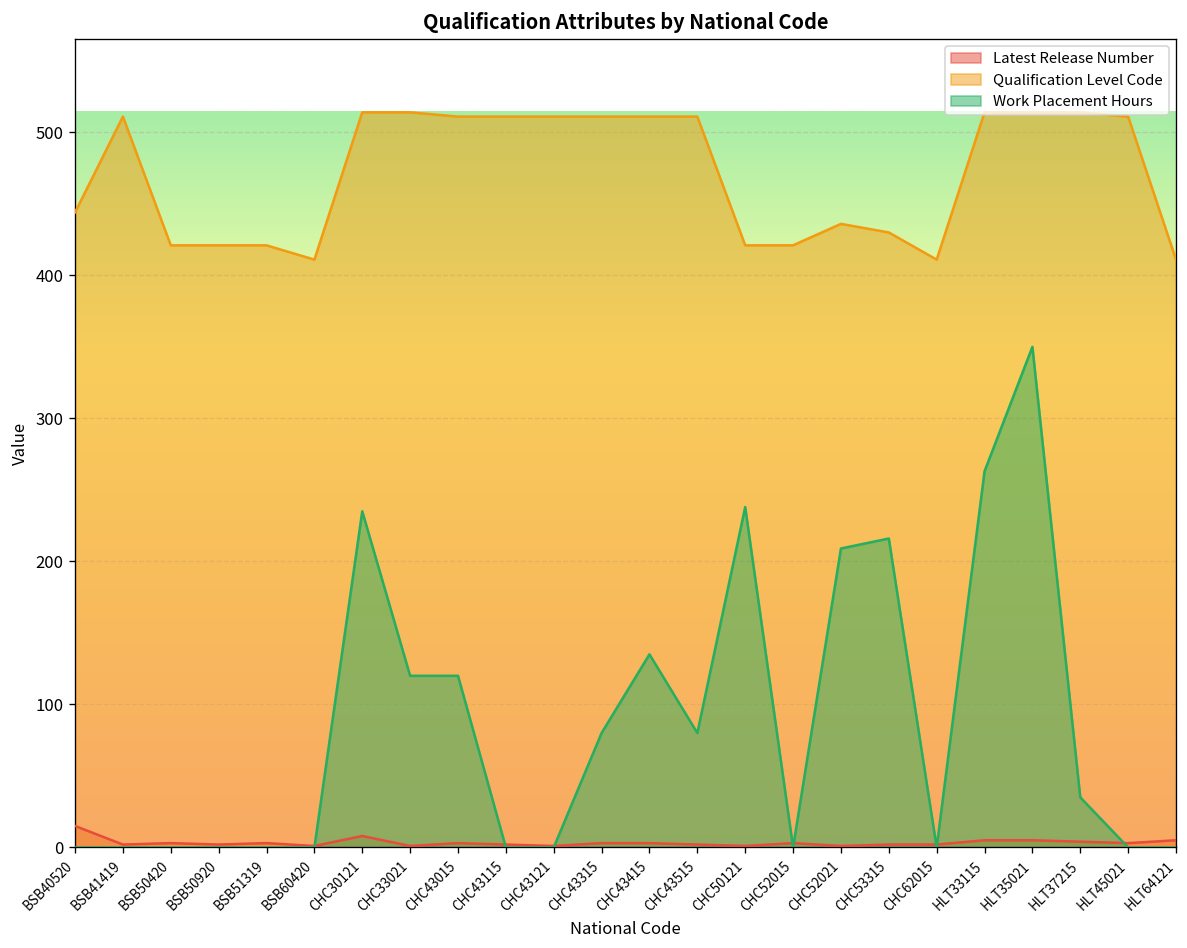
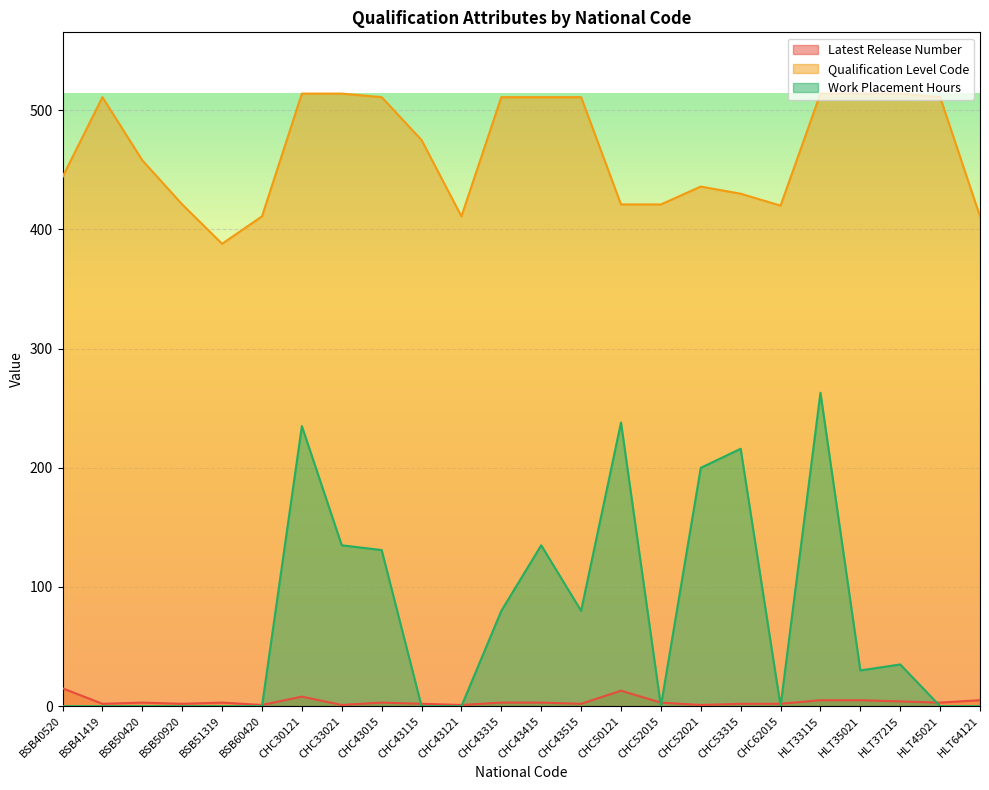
  {
    "Latest Release Number": {
      "BSB40520": 15,
      "BSB50420": 3,
      "BSB51319": 3,
      "CHC30121": 8,
      "CHC33021": 1,
      "CHC43015": 3,
      "CHC43315": 3,
      "CHC43415": 3,
      "CHC43515": 2,
-     "CHC50121": 1,
+     "CHC50121": 13,
      "CHC52015": 3,
      "CHC52021": 1,
      "CHC53315": 2,
      "HLT33115": 5,
      "HLT35021": 5,
      "HLT37215": 4,
      "HLT45021": 3,
      "HLT64121": 5
    },
    "Qualification Level Code": {
      "BSB40520": 444,
      "BSB41419": 511,
-     "BSB50420": 421,
+     "BSB50420": 458,
      "BSB50920": 421,
-     "BSB51319": 421,
+     "BSB51319": 388,
      "BSB60420": 411,
      "CHC30121": 514,
      "CHC33021": 514,
      "CHC43015": 511,
-     "CHC43115": 511,
-     "CHC43121": 511,
+     "CHC43115": 475,
+     "CHC43121": 411,
      "CHC43315": 511,
      "CHC43415": 511,
      "CHC43515": 511,
      "CHC50121": 421,
      "CHC52015": 421,
      "CHC52021": 436,
      "CHC53315": 430,
-     "CHC62015": 411,
+     "CHC62015": 420,
      "HLT64121": 411
    },
    "Work Placement Hours": {
      "BSB40520": 0,
      "BSB50420": 0,
      "BSB51319": 0,
      "CHC30121": 235,
-     "CHC33021": 120,
-     "CHC43015": 120,
+     "CHC33021": 135,
+     "CHC43015": 131,
      "CHC43315": 80,
      "CHC43415": 135,
      "CHC43515": 80,
      "CHC50121": 238,
      "CHC52015": 0,
-     "CHC52021": 209,
+     "CHC52021": 200,
      "CHC53315": 216,
      "HLT33115": 263,
-     "HLT35021": 350,
+     "HLT35021": 30,
      "HLT37215": 35,
      "HLT45021": 0,
      "HLT64121": 0
    }
  }
